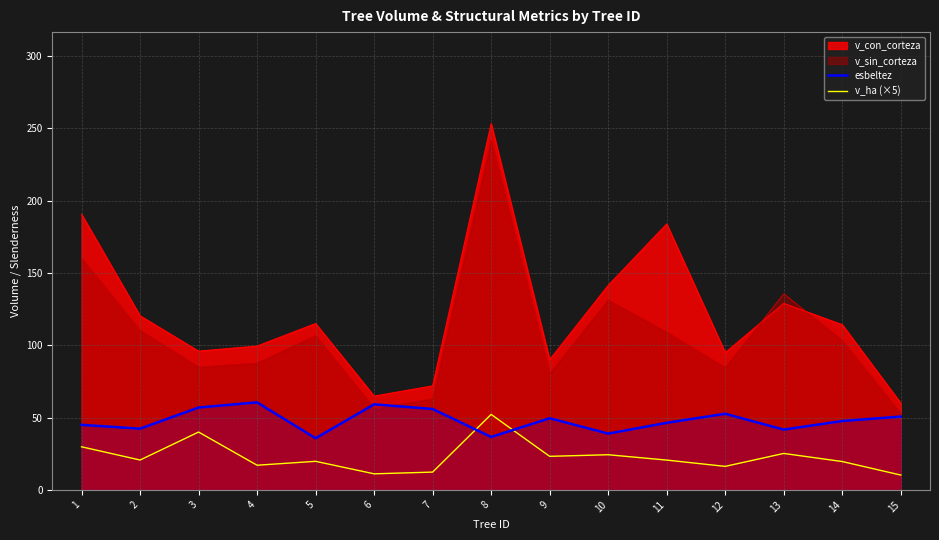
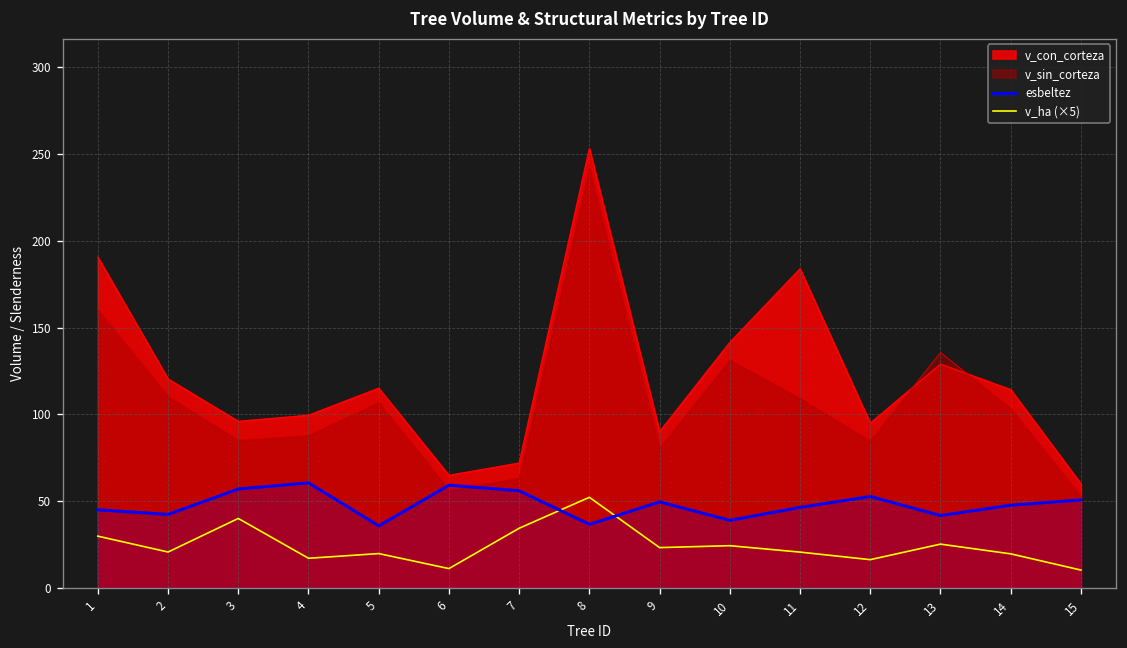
  {
    "v_con_corteza": {
      "1": 191,
      "2": 120,
      "3": 96,
      "4": 99,
      "5": 115,
      "6": 65,
      "7": 72,
      "8": 253,
      "9": 90,
      "10": 141,
      "11": 184,
      "12": 95,
      "13": 129,
      "14": 114,
      "15": 60
    },
    "v_sin_corteza": {
      "1": 160,
      "2": 110,
      "3": 85,
      "4": 88,
      "5": 107,
      "6": 56,
      "7": 63,
      "8": 242,
      "9": 81,
      "10": 131,
      "11": 109,
      "12": 85,
      "13": 136,
      "14": 103,
      "15": 53
    },
    "esbeltez": {
      "1": 45,
      "2": 42,
      "3": 57,
      "4": 61,
      "5": 36,
      "6": 59,
      "7": 56,
      "8": 37,
      "9": 50,
      "10": 39,
      "11": 46,
      "12": 53,
      "13": 42,
      "14": 48,
      "15": 51
    },
    "v_ha (×5)": {
      "1": 30,
      "2": 21,
      "3": 40,
      "4": 17,
      "5": 20,
      "6": 11,
-     "7": 12,
+     "7": 34,
      "8": 52,
      "9": 23,
      "10": 24,
      "11": 21,
      "12": 16,
      "13": 25,
      "14": 20,
      "15": 10
    }
  }
